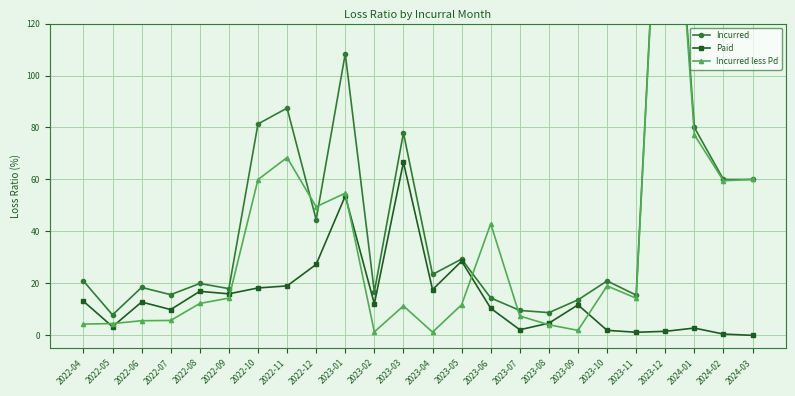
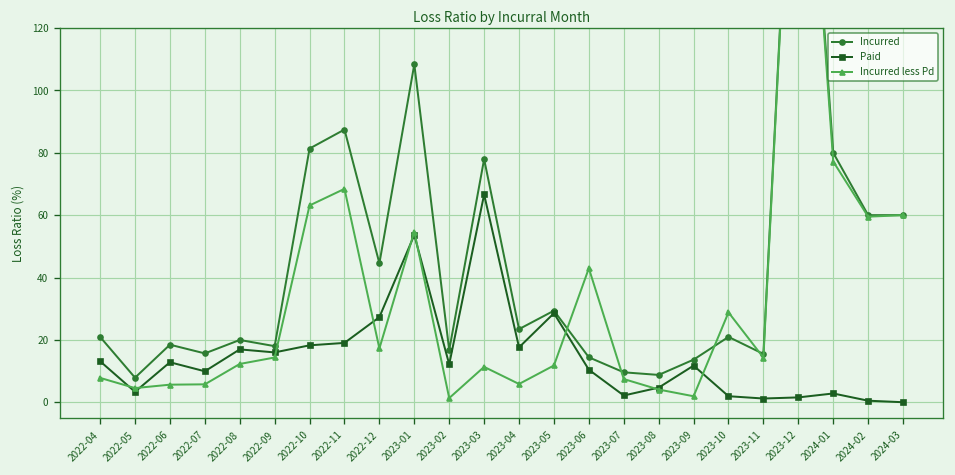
  {
    "Incurred less Pd": {
-     "2022-04": 4,
+     "2022-04": 8,
      "2022-05": 5,
      "2022-06": 6,
      "2022-07": 6,
      "2022-08": 12,
      "2022-09": 14,
-     "2022-10": 60,
+     "2022-10": 63,
      "2022-11": 68,
-     "2022-12": 50,
+     "2022-12": 17,
      "2023-01": 55,
      "2023-02": 1,
      "2023-03": 11,
-     "2023-04": 1,
+     "2023-04": 6,
      "2023-05": 12,
      "2023-06": 43,
      "2023-07": 7,
      "2023-09": 2,
-     "2023-10": 19,
+     "2023-10": 29,
      "2023-11": 14,
      "2024-01": 77
    }
  }
